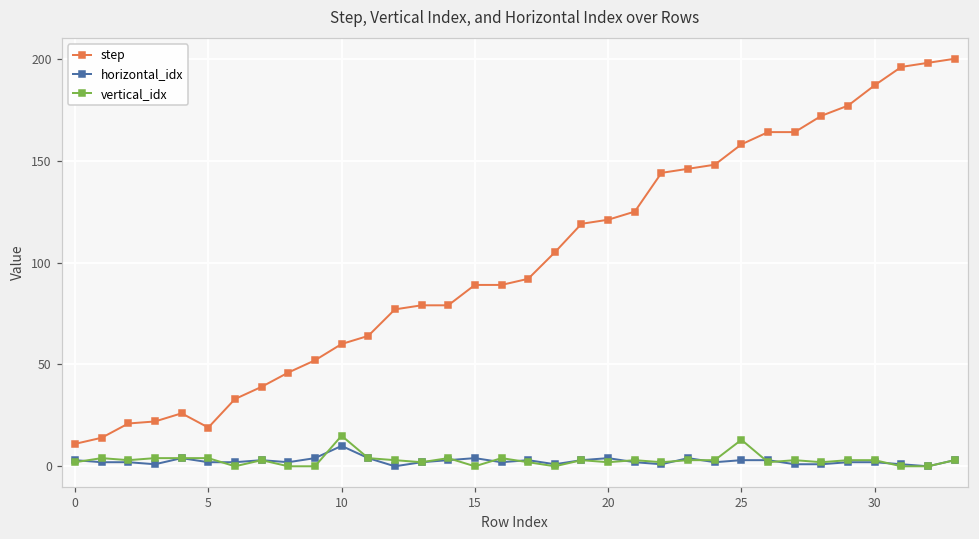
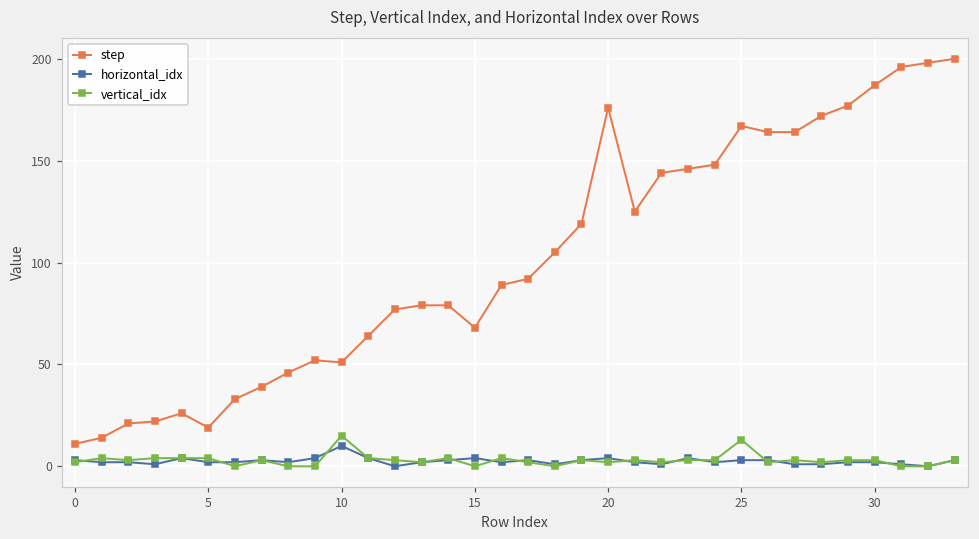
  {
    "step": {
      "0": 11,
      "5": 19,
-     "10": 60,
-     "15": 89,
-     "20": 121,
-     "25": 158,
+     "10": 51,
+     "15": 68,
+     "20": 176,
+     "25": 167,
      "30": 187
    },
    "horizontal_idx": {
      "5": 2,
      "10": 10,
      "15": 4,
      "20": 4,
      "25": 3
    },
    "vertical_idx": {
      "5": 4,
      "10": 15,
      "15": 0,
      "20": 2,
      "25": 13
    }
  }
